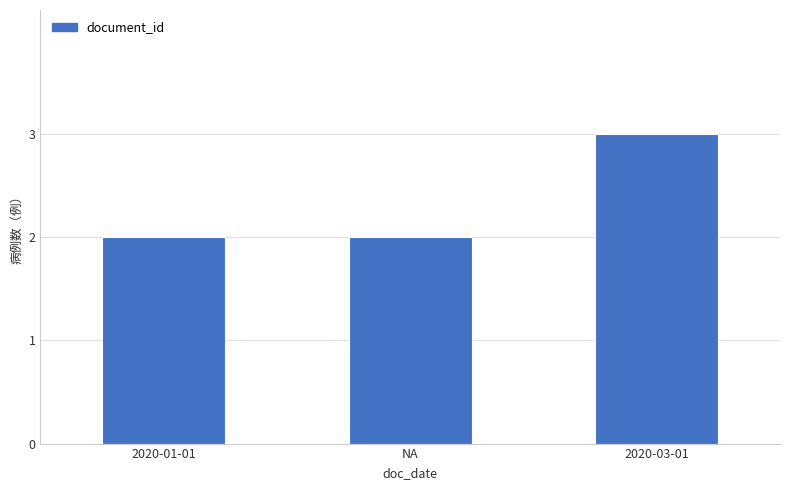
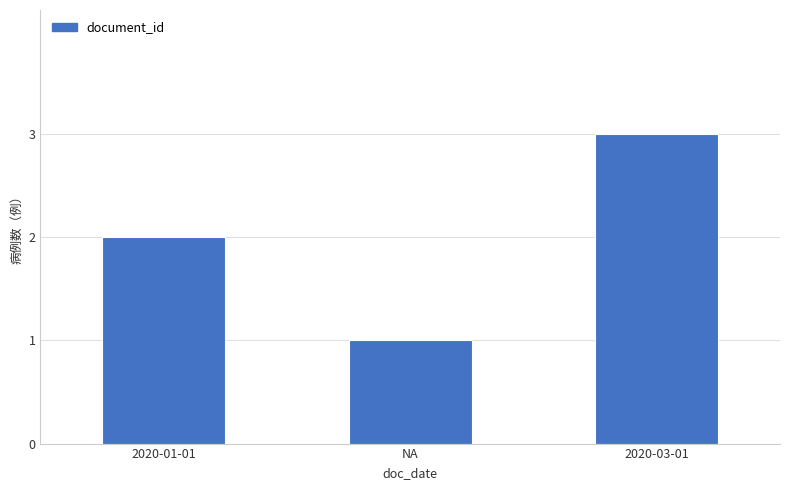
  {
    "2020-01-01": 2,
-   "NA": 2,
+   "NA": 1,
    "2020-03-01": 3
  }
